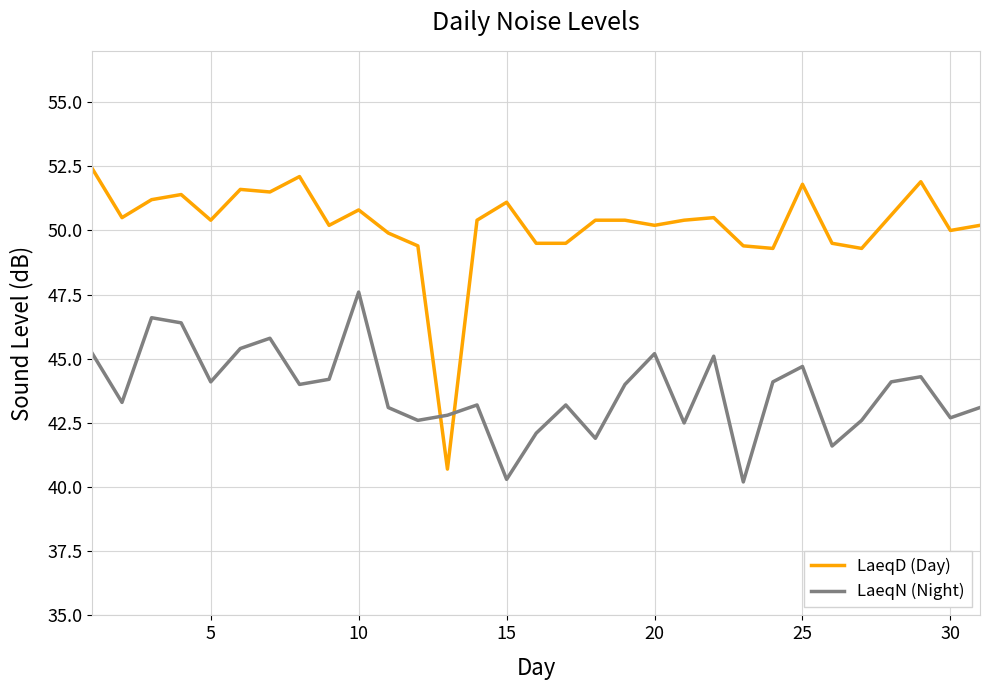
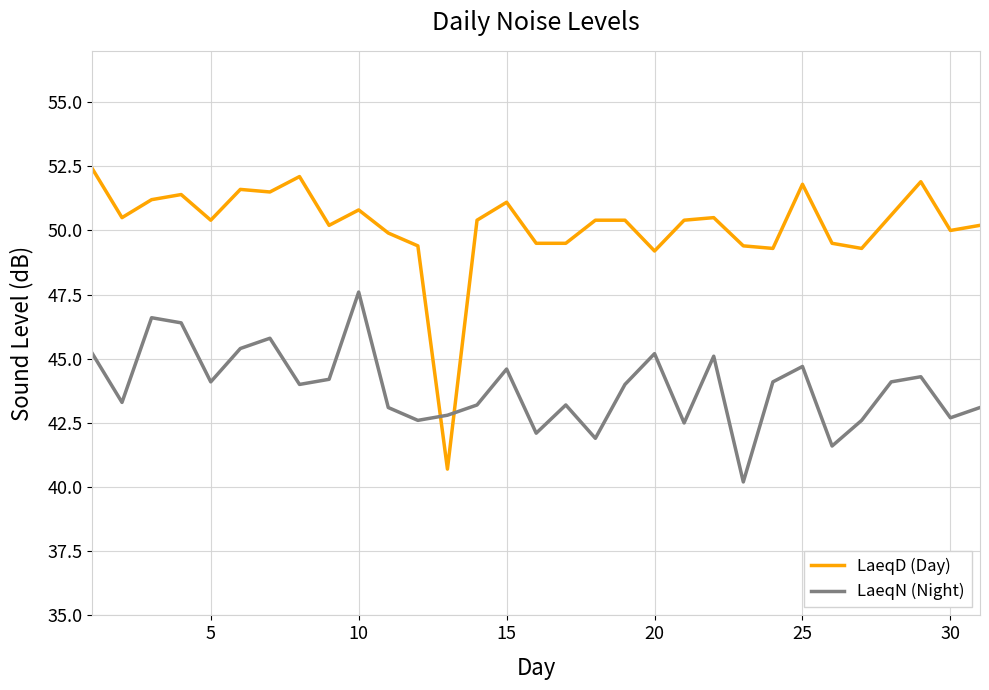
  {
    "LaeqD (Day)": {
      "5": 50.4,
      "10": 50.8,
      "15": 51.1,
-     "20": 50.2,
+     "20": 49.2,
      "25": 51.8,
      "30": 50.0
    },
    "LaeqN (Night)": {
      "5": 44.1,
      "10": 47.6,
-     "15": 40.3,
+     "15": 44.6,
      "20": 45.2,
      "25": 44.7,
      "30": 42.7
    }
  }
